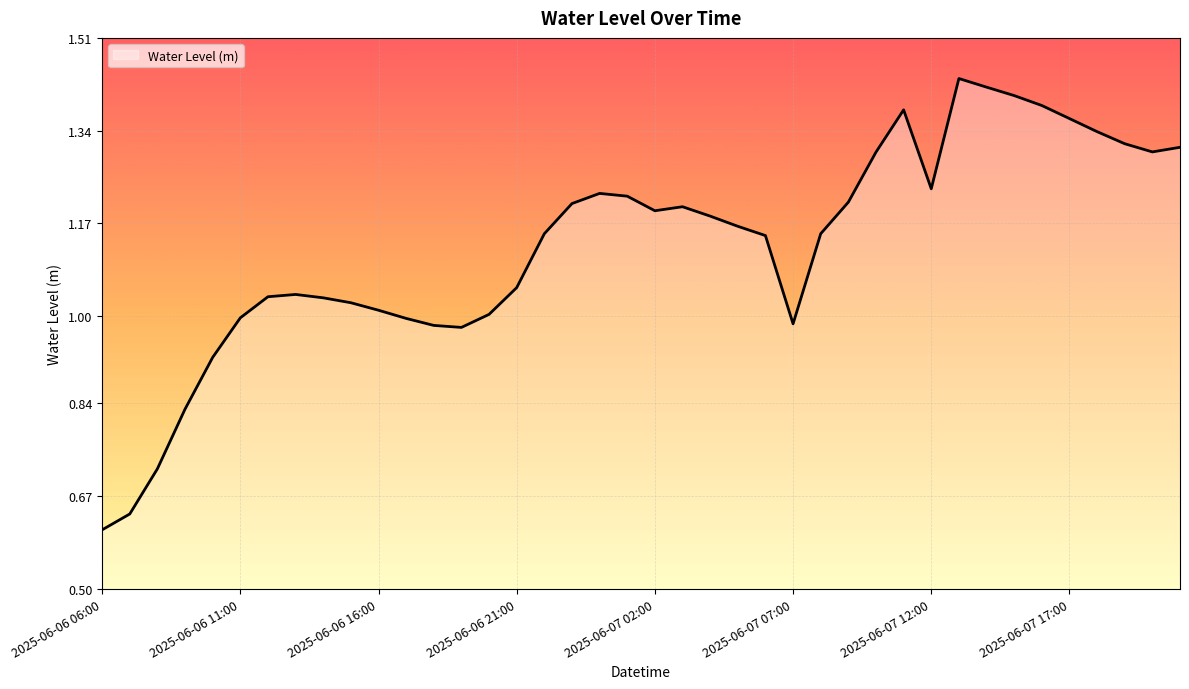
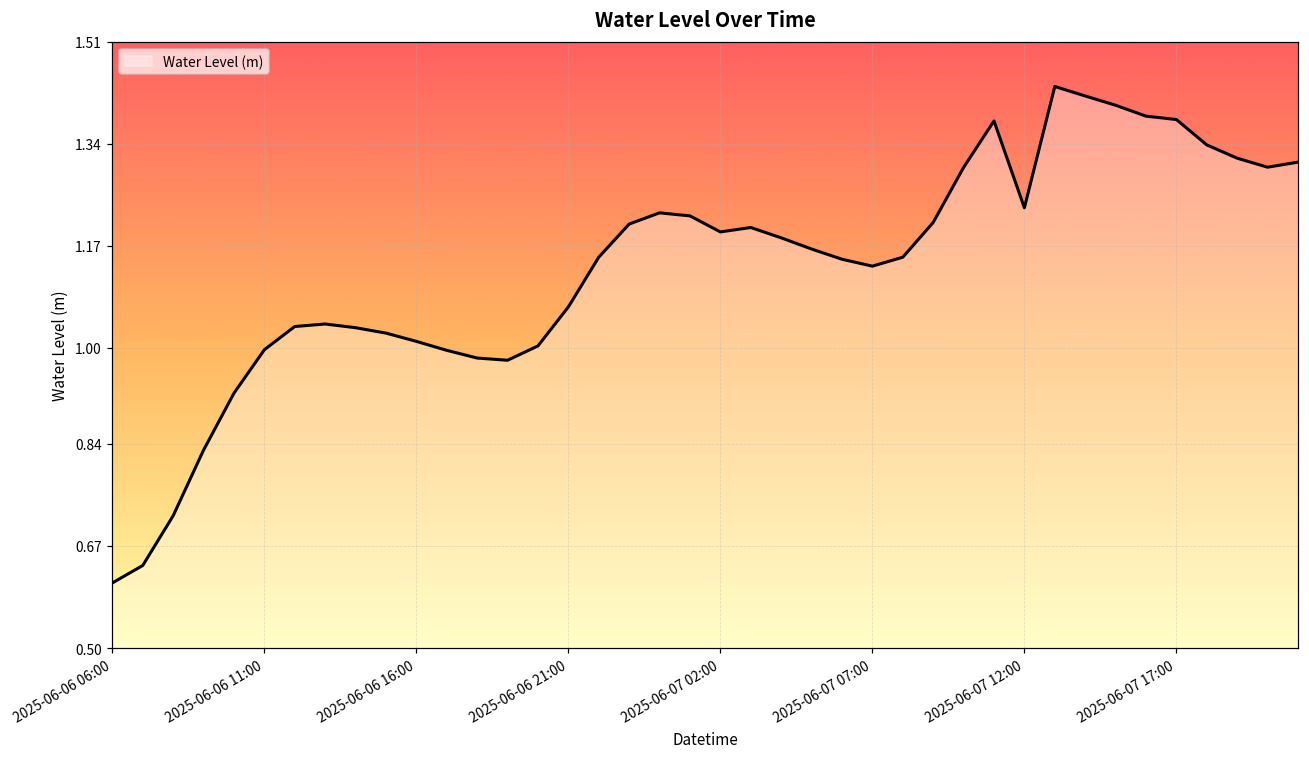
  {
    "2025-06-06 06:00": 0.61,
    "2025-06-06 11:00": 1.00,
    "2025-06-06 16:00": 1.01,
-   "2025-06-06 21:00": 1.05,
+   "2025-06-06 21:00": 1.07,
    "2025-06-07 02:00": 1.19,
-   "2025-06-07 07:00": 0.99,
+   "2025-06-07 07:00": 1.14,
    "2025-06-07 12:00": 1.23,
-   "2025-06-07 17:00": 1.36
+   "2025-06-07 17:00": 1.38
  }
